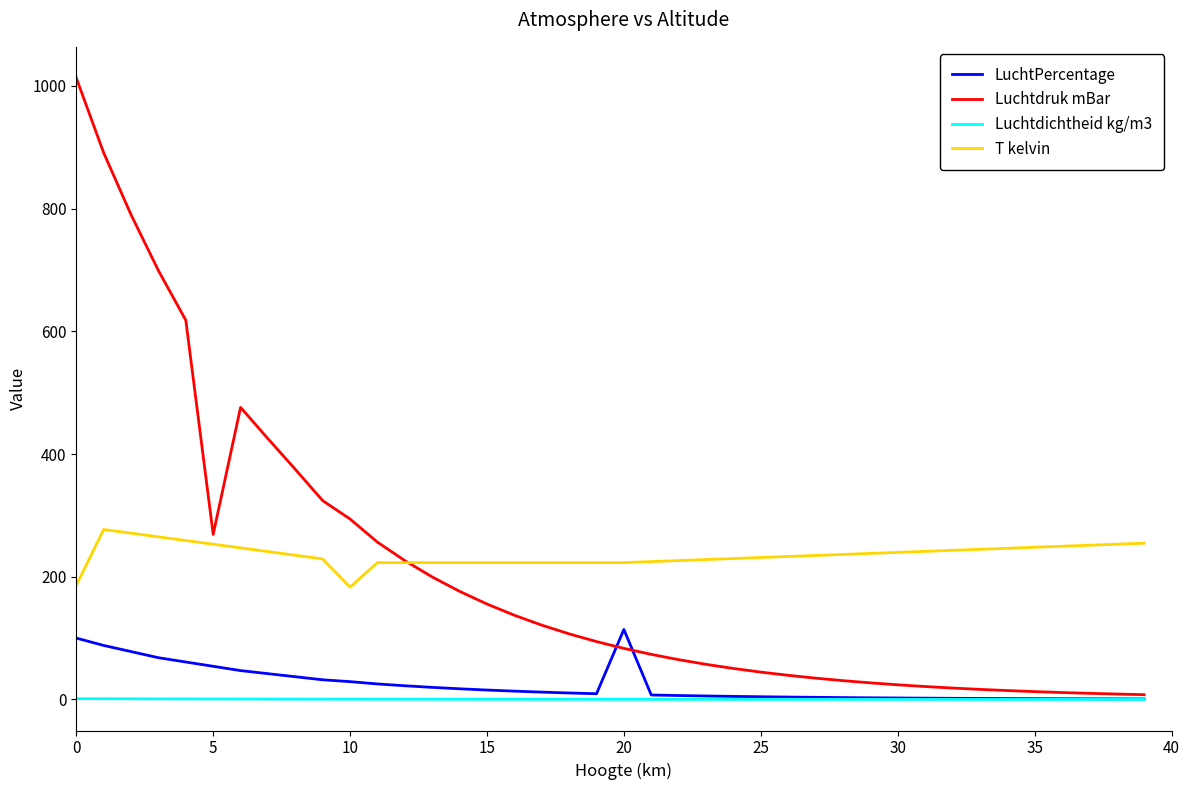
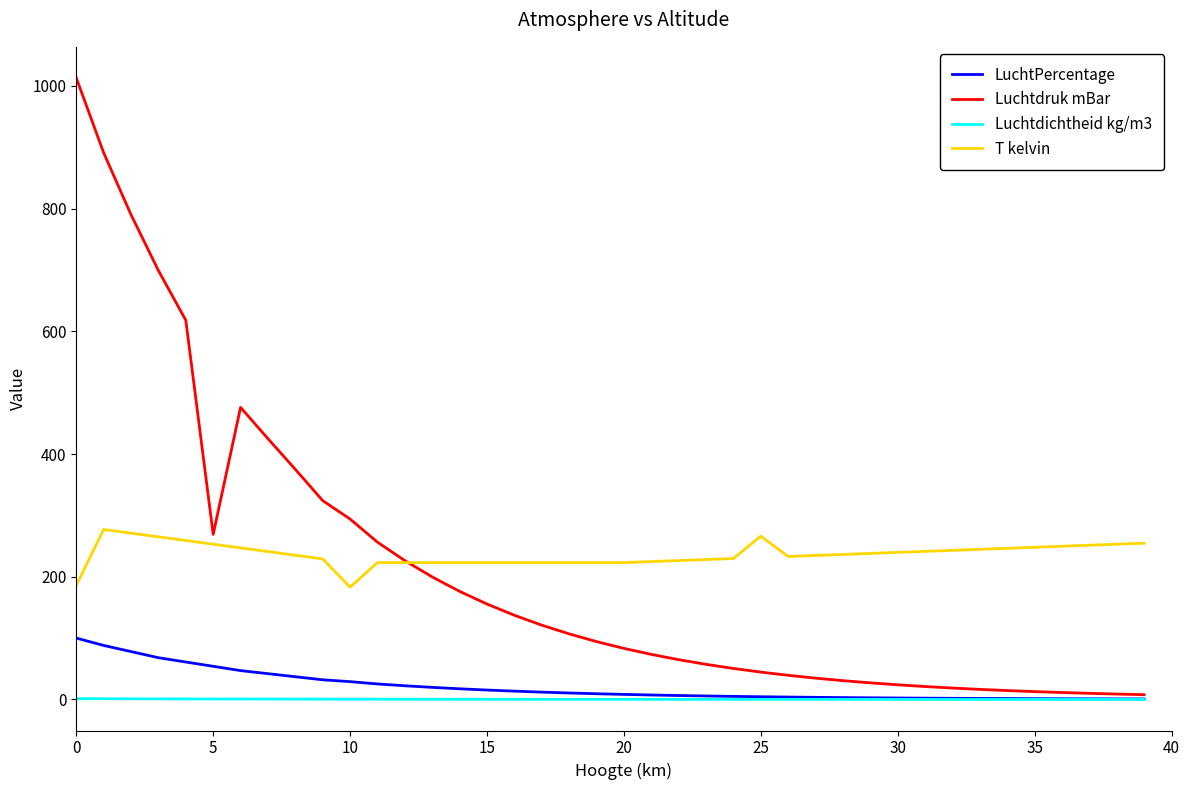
  {
    "LuchtPercentage": {
      "0": 100,
      "5": 50,
      "10": 30,
      "15": 20,
-     "20": 110,
+     "20": 10,
      "25": 0
    },
    "Luchtdruk mBar": {
      "0": 1010,
      "5": 270,
      "10": 290,
      "15": 160,
      "20": 80,
      "25": 40,
      "30": 20,
      "35": 10
    },
    "Luchtdichtheid kg/m3": {
      "0": 0,
      "5": 0,
      "10": 0,
      "15": 0,
      "20": 0,
      "25": 0
    },
    "T kelvin": {
      "0": 190,
      "5": 250,
      "10": 180,
      "15": 220,
      "20": 220,
-     "25": 230,
+     "25": 270,
      "30": 240,
      "35": 250
    }
  }
